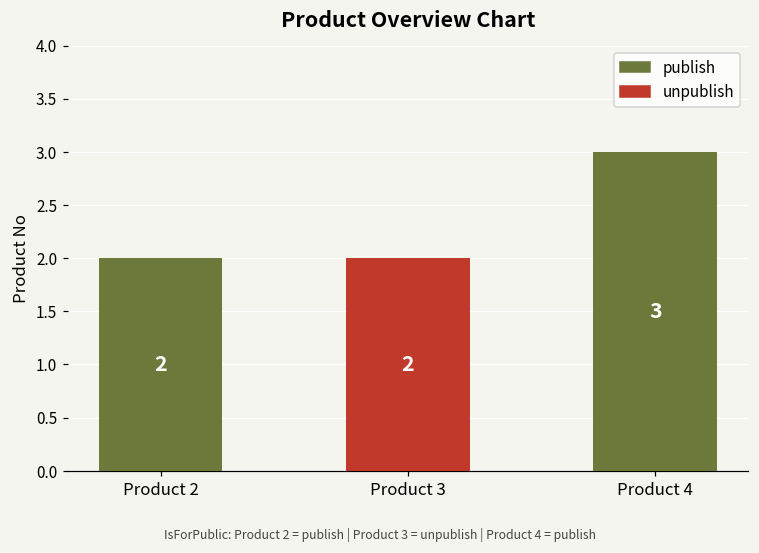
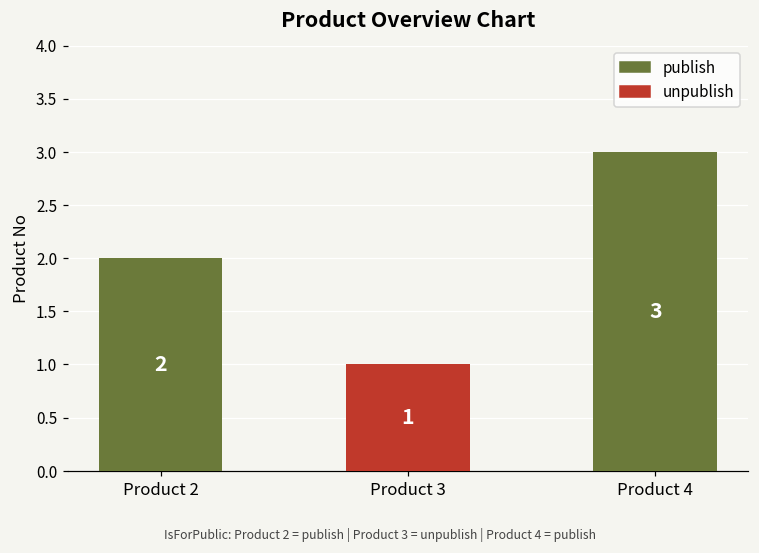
  {
    "Product 2": 2,
-   "Product 3": 2,
+   "Product 3": 1,
    "Product 4": 3
  }
